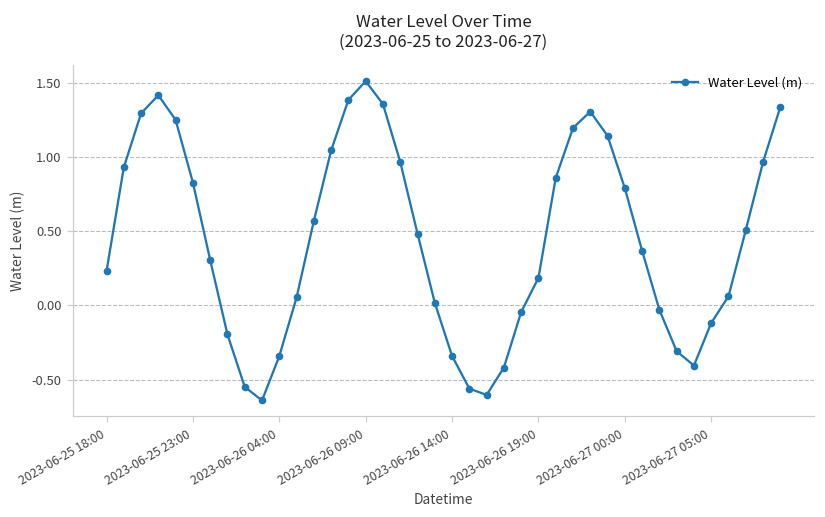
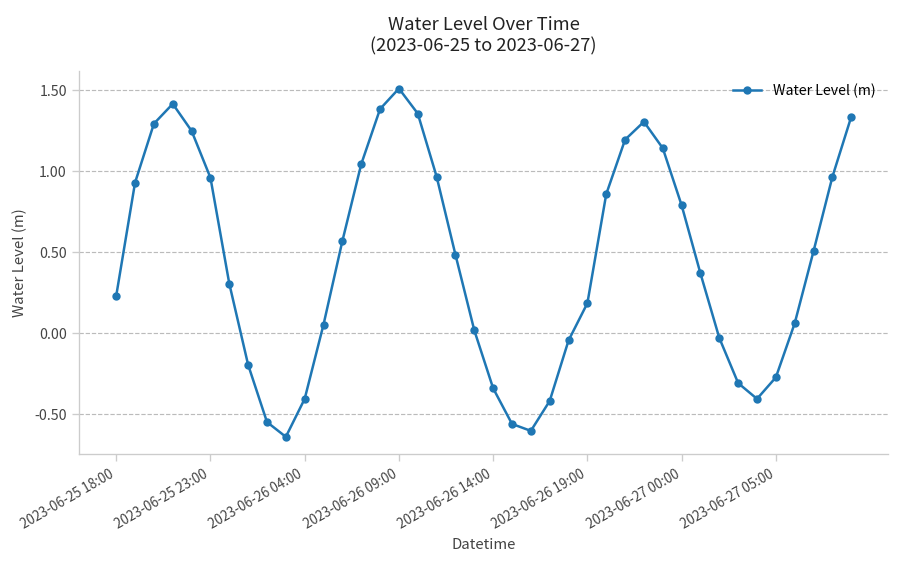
  {
    "2023-06-25 18:00": 0.23,
-   "2023-06-25 23:00": 0.83,
-   "2023-06-26 04:00": -0.34,
+   "2023-06-25 23:00": 0.96,
+   "2023-06-26 04:00": -0.41,
    "2023-06-26 09:00": 1.51,
    "2023-06-26 14:00": -0.34,
    "2023-06-26 19:00": 0.19,
    "2023-06-27 00:00": 0.79,
-   "2023-06-27 05:00": -0.12
+   "2023-06-27 05:00": -0.27
  }
